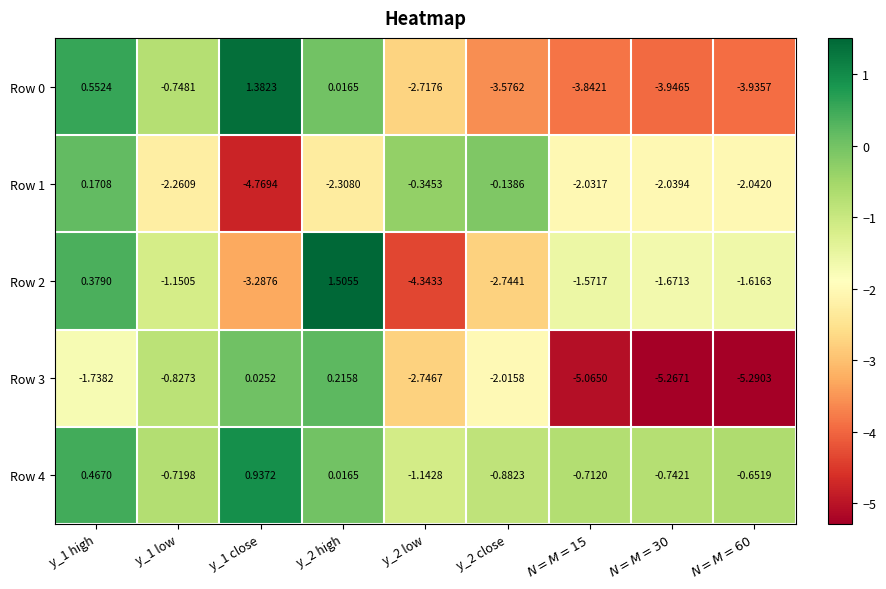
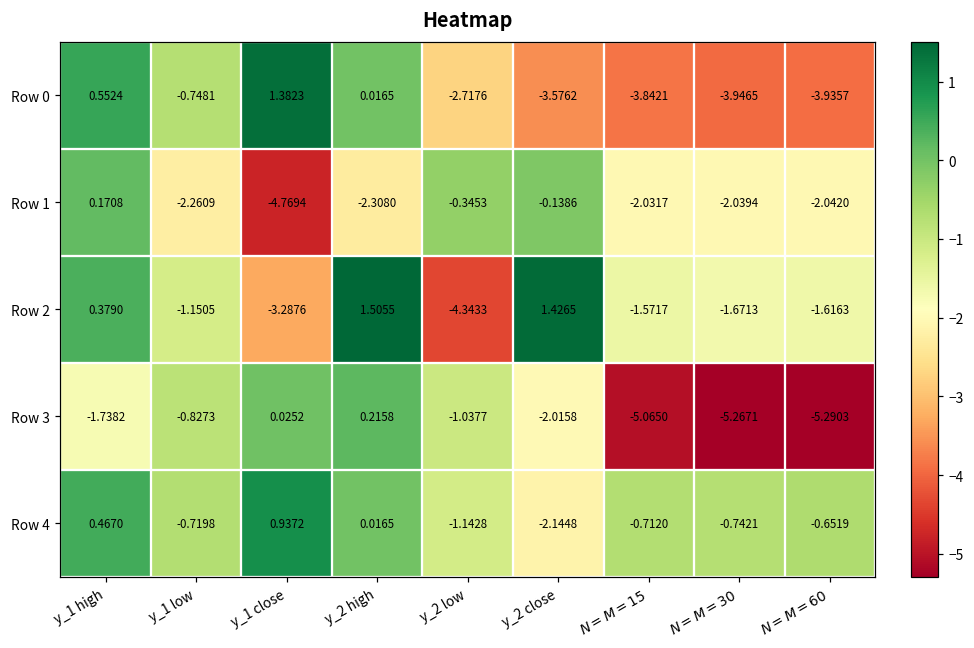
  {
    "Row 0": {
      "y_1 high": 0.5524,
      "y_1 low": -0.7481,
      "y_1 close": 1.3823,
      "y_2 high": 0.0165,
      "y_2 low": -2.7176,
      "y_2 close": -3.5762
    },
    "Row 1": {
      "y_1 high": 0.1708,
      "y_1 low": -2.2609,
      "y_1 close": -4.7694,
      "y_2 high": -2.3080,
      "y_2 low": -0.3453,
      "y_2 close": -0.1386
    },
    "Row 2": {
      "y_1 high": 0.3790,
      "y_1 low": -1.1505,
      "y_1 close": -3.2876,
      "y_2 high": 1.5055,
      "y_2 low": -4.3433,
-     "y_2 close": -2.7441
+     "y_2 close": 1.4265
    },
    "Row 3": {
      "y_1 high": -1.7382,
      "y_1 low": -0.8273,
      "y_1 close": 0.0252,
      "y_2 high": 0.2158,
-     "y_2 low": -2.7467,
+     "y_2 low": -1.0377,
      "y_2 close": -2.0158
    },
    "Row 4": {
      "y_1 high": 0.4670,
      "y_1 low": -0.7198,
      "y_1 close": 0.9372,
      "y_2 high": 0.0165,
      "y_2 low": -1.1428,
-     "y_2 close": -0.8823
+     "y_2 close": -2.1448
    }
  }
